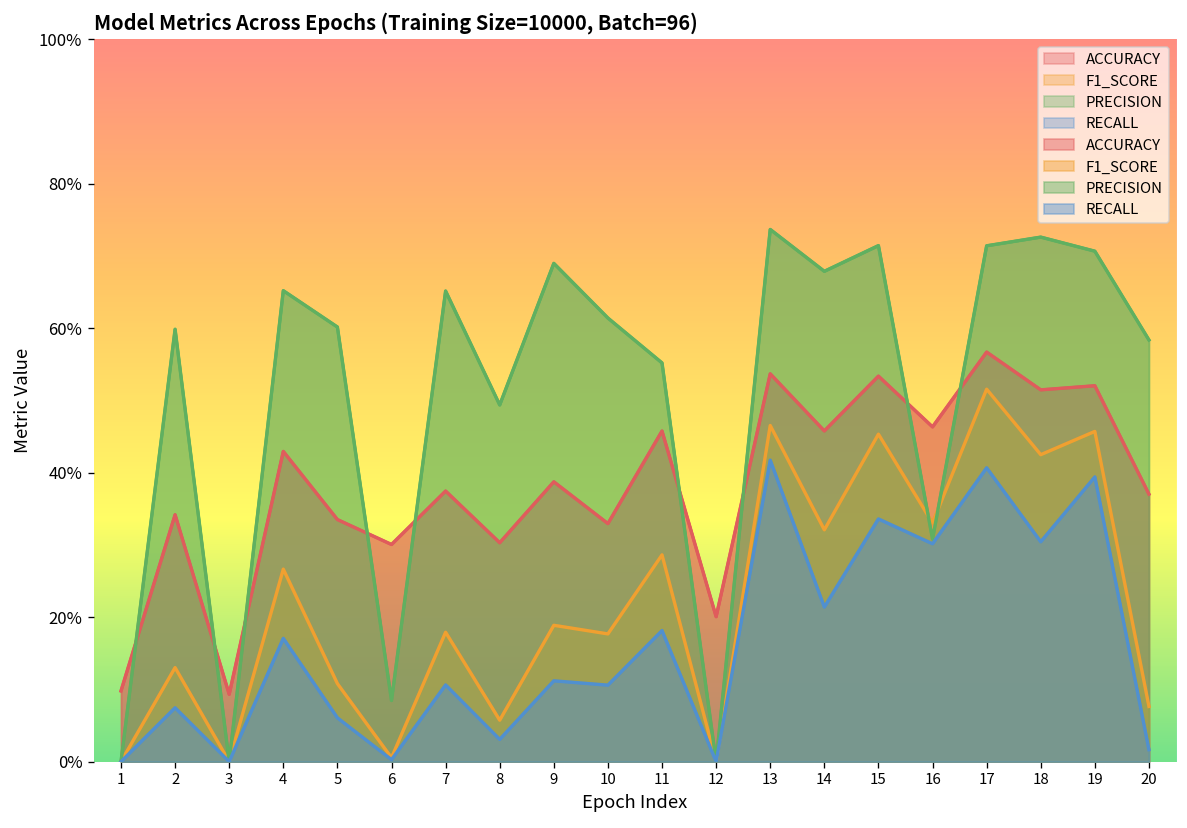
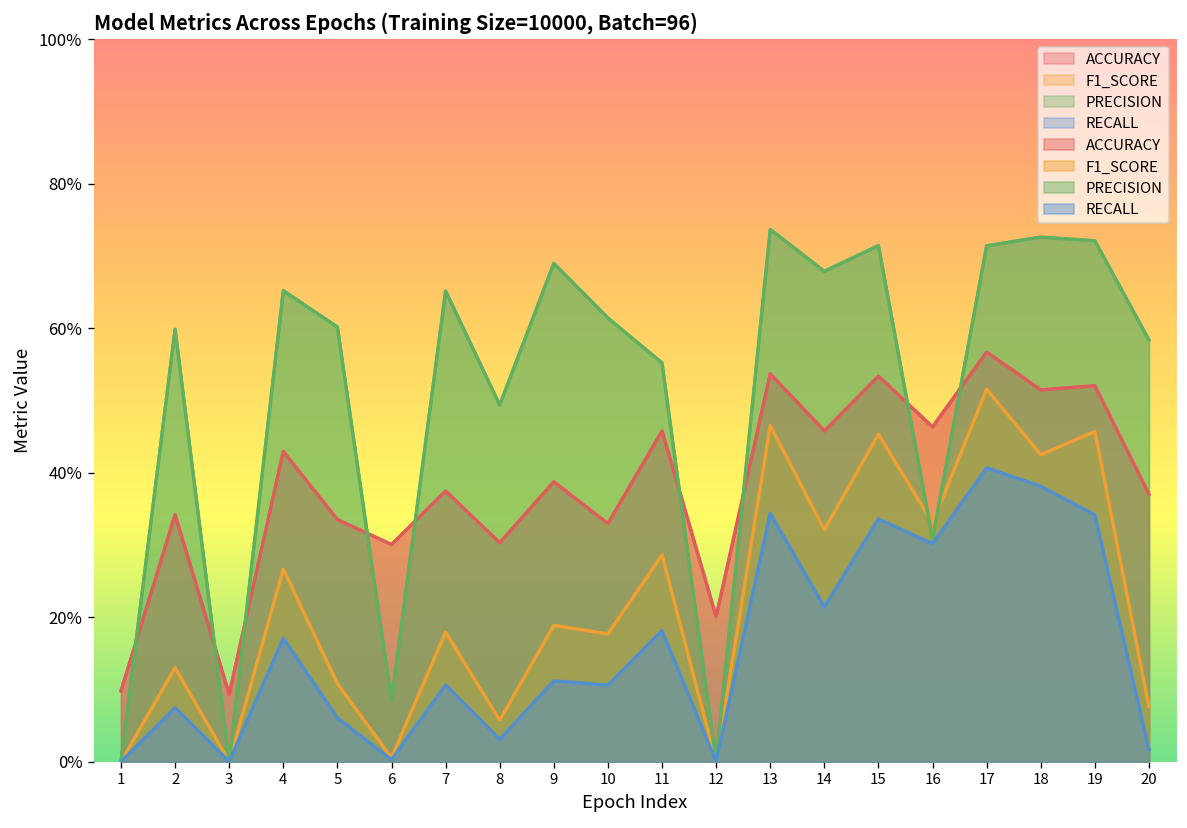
  {
    "PRECISION": {
      "2": "60%",
      "4": "65%",
      "5": "60%",
      "6": "8%",
      "7": "65%",
      "8": "49%",
      "9": "69%",
      "10": "61%",
      "11": "55%",
      "13": "74%",
      "14": "68%",
      "15": "71%",
      "16": "31%",
      "17": "71%",
      "18": "73%",
-     "19": "71%",
+     "19": "72%",
      "20": "58%"
    },
    "RECALL": {
      "2": "7%",
      "4": "17%",
      "5": "6%",
      "7": "11%",
      "8": "3%",
      "9": "11%",
      "10": "11%",
      "11": "18%",
-     "13": "42%",
+     "13": "34%",
      "14": "21%",
      "15": "34%",
      "16": "30%",
      "17": "41%",
-     "18": "30%",
-     "19": "39%",
+     "18": "38%",
+     "19": "34%",
      "20": "2%"
    }
  }
